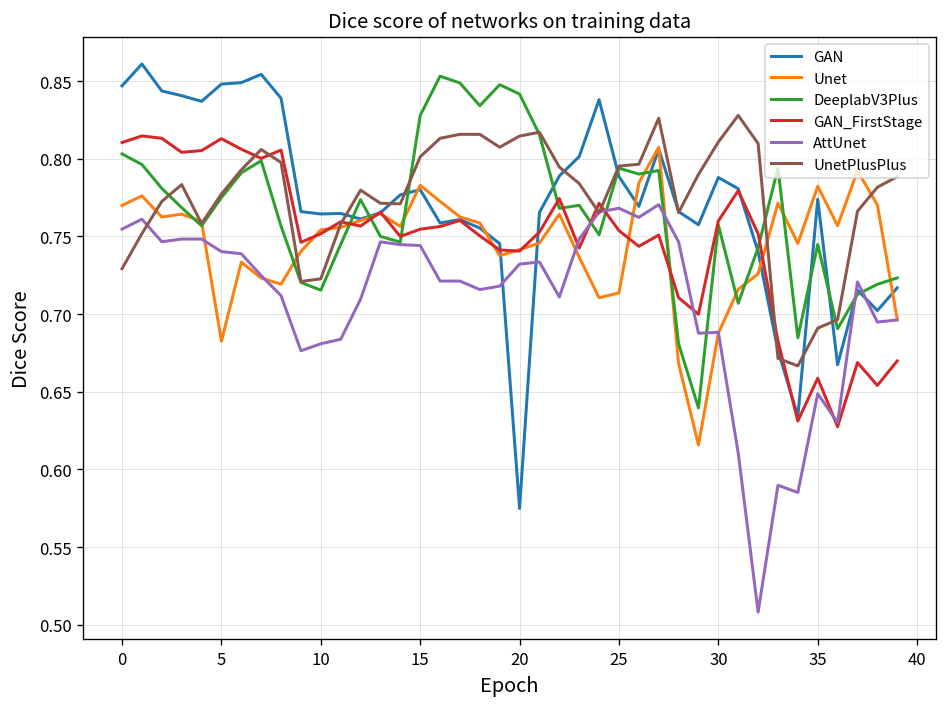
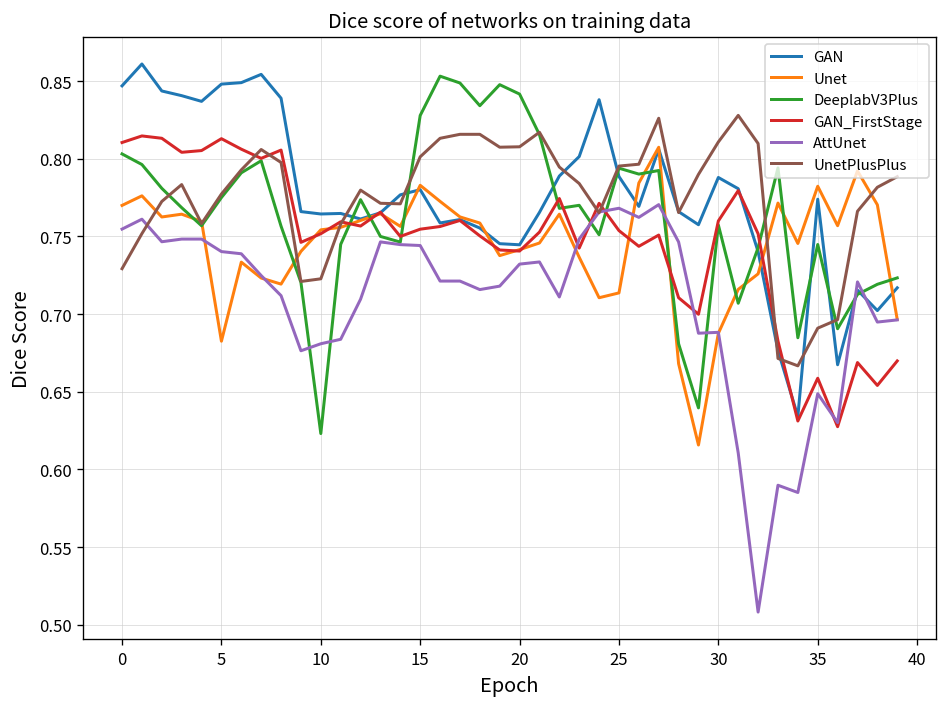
  {
    "GAN": {
      "0": 0.847,
      "5": 0.848,
      "10": 0.764,
      "15": 0.780,
-     "20": 0.575,
+     "20": 0.745,
      "25": 0.789,
      "30": 0.788,
      "35": 0.774
    },
    "Unet": {
      "0": 0.770,
      "5": 0.683,
      "10": 0.754,
      "15": 0.783,
      "25": 0.714
    },
    "DeeplabV3Plus": {
      "0": 0.803,
      "5": 0.775,
-     "10": 0.715,
+     "10": 0.623,
      "15": 0.828,
      "20": 0.842,
      "30": 0.757,
      "35": 0.745
    },
    "GAN_FirstStage": {
      "0": 0.810,
      "5": 0.813,
      "10": 0.752,
      "15": 0.755,
      "25": 0.754,
      "30": 0.760,
      "35": 0.659
    },
    "AttUnet": {
      "0": 0.755,
      "5": 0.740,
      "10": 0.681,
      "15": 0.744,
      "20": 0.732,
      "25": 0.768,
      "35": 0.649
    },
    "UnetPlusPlus": {
      "0": 0.729,
      "5": 0.777,
      "10": 0.723,
      "15": 0.801,
-     "20": 0.815,
+     "20": 0.808,
      "30": 0.811,
      "35": 0.691
    }
  }
